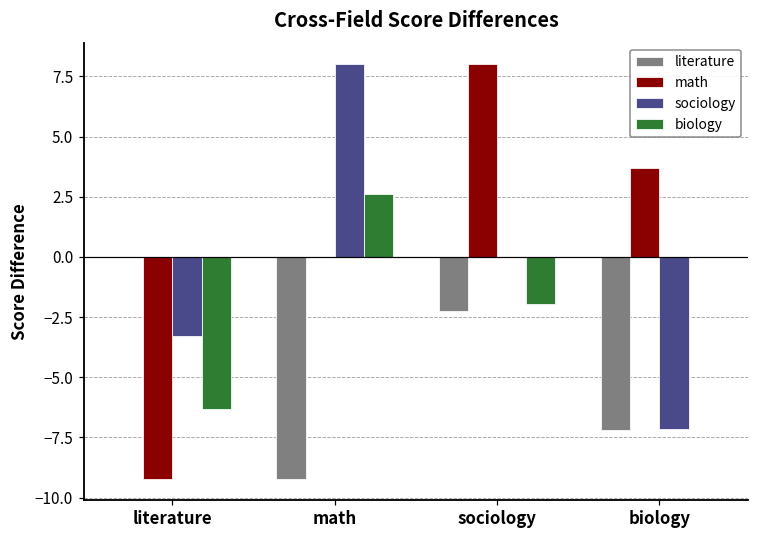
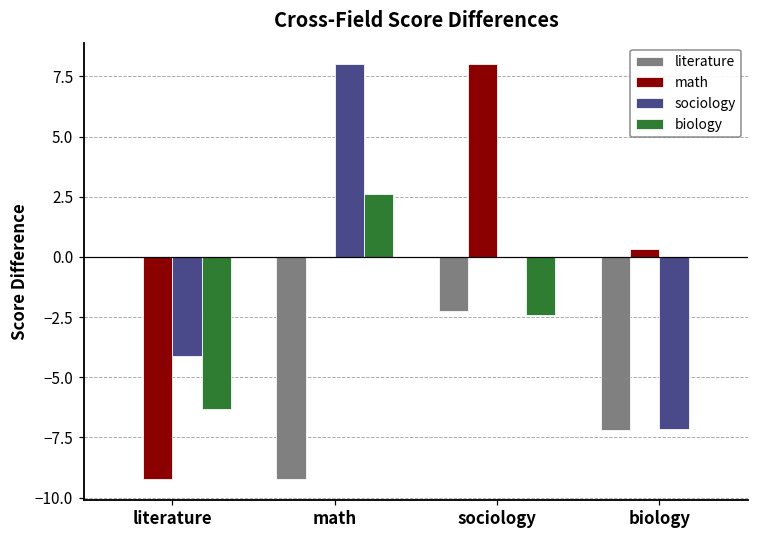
  {
    "literature": {
      "literature": 0.0,
      "math": -9.2,
      "sociology": -2.3,
      "biology": -7.2
    },
    "math": {
      "literature": -9.2,
      "math": 0.0,
      "sociology": 8.0,
-     "biology": 3.7
+     "biology": 0.3
    },
    "sociology": {
-     "literature": -3.3,
+     "literature": -4.1,
      "math": 8.0,
      "sociology": 0.0,
      "biology": -7.2
    },
    "biology": {
      "literature": -6.3,
      "math": 2.6,
-     "sociology": -2.0,
+     "sociology": -2.4,
      "biology": 0.0
    }
  }
